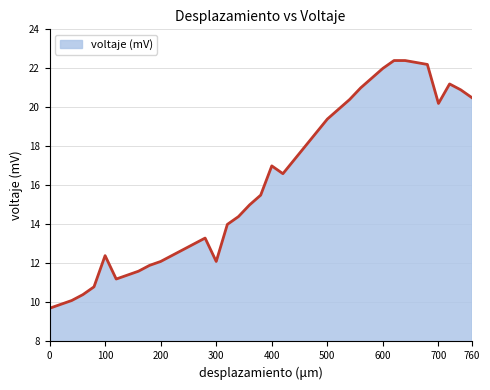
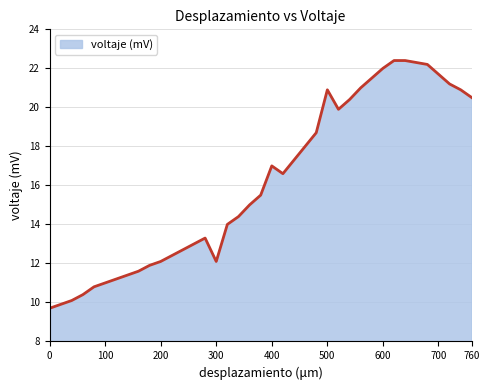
  {
    "0": 9.7,
-   "100": 12.4,
+   "100": 11.0,
    "200": 12.1,
    "300": 12.1,
    "400": 17.0,
-   "500": 19.4,
+   "500": 20.9,
    "600": 22.0,
-   "700": 20.2,
+   "700": 21.7,
    "760": 20.5
  }
